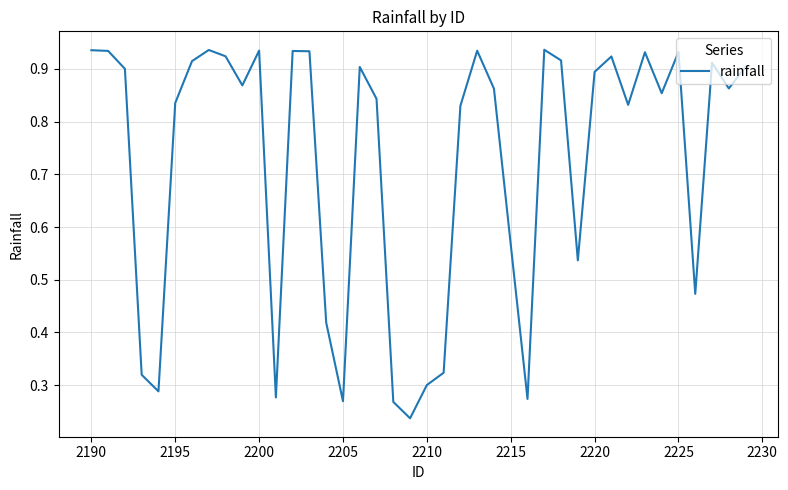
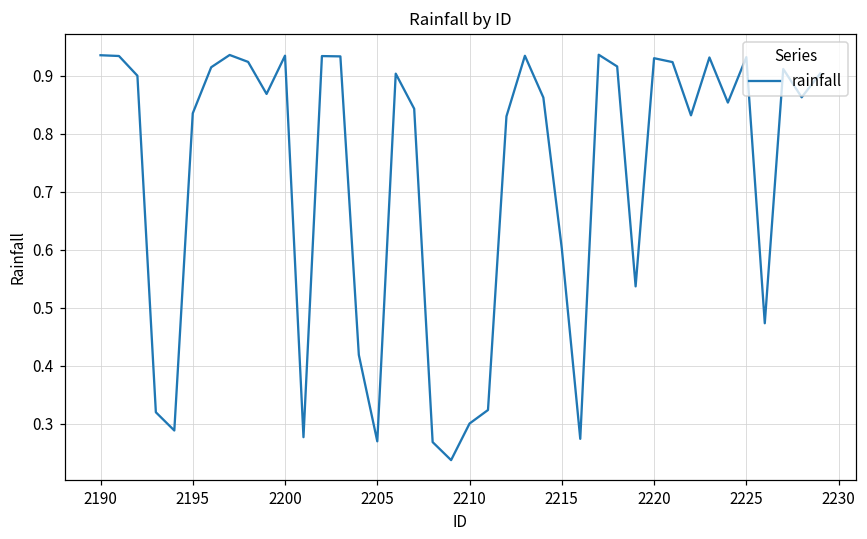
  {
    "2190": 0.94,
    "2195": 0.84,
    "2200": 0.93,
    "2205": 0.27,
    "2210": 0.30,
-   "2215": 0.57,
-   "2220": 0.89
+   "2215": 0.60,
+   "2220": 0.93
  }
